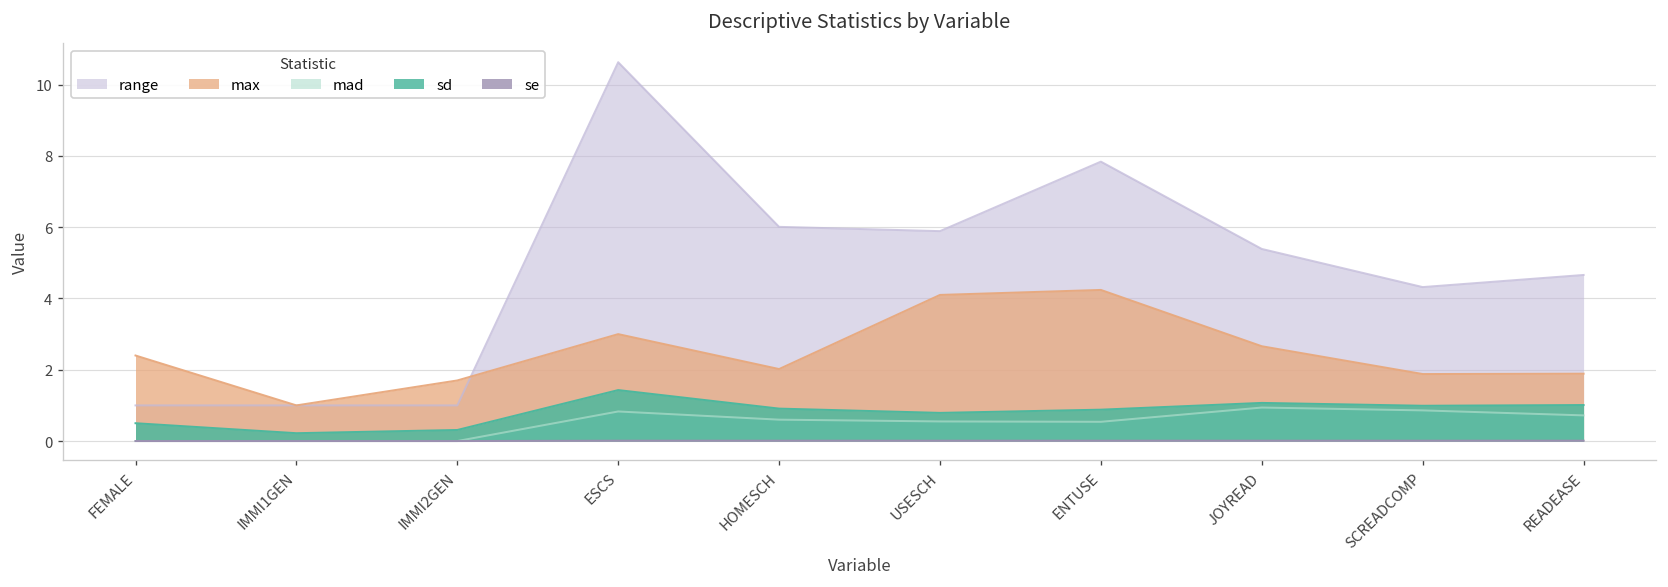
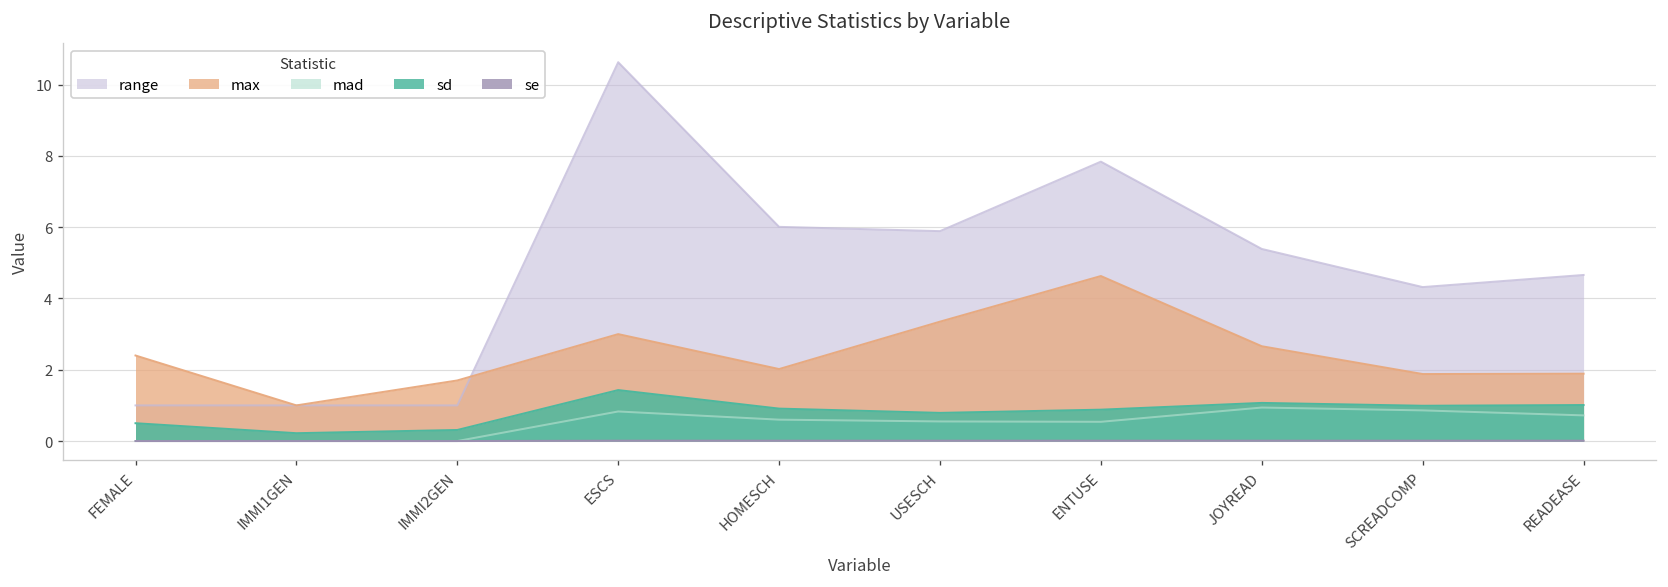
  {
    "max": {
      "FEMALE": 2.4,
      "IMMI2GEN": 1.7,
      "ESCS": 3.0,
      "HOMESCH": 2.0,
-     "USESCH": 4.1,
-     "ENTUSE": 4.2,
+     "USESCH": 3.4,
+     "ENTUSE": 4.6,
      "JOYREAD": 2.7,
      "SCREADCOMP": 1.9,
      "READEASE": 1.9
    },
    "sd": {
      "FEMALE": 0.5,
      "IMMI1GEN": 0.2,
      "IMMI2GEN": 0.3,
      "ESCS": 1.4,
      "HOMESCH": 0.9,
      "USESCH": 0.8,
      "ENTUSE": 0.9,
      "JOYREAD": 1.1,
      "SCREADCOMP": 1.0,
      "READEASE": 1.0
    },
    "se": {
      "ESCS": 0.0,
      "HOMESCH": 0.0,
      "USESCH": 0.0,
      "ENTUSE": 0.0,
      "JOYREAD": 0.0,
      "SCREADCOMP": 0.0,
      "READEASE": 0.0
    }
  }
